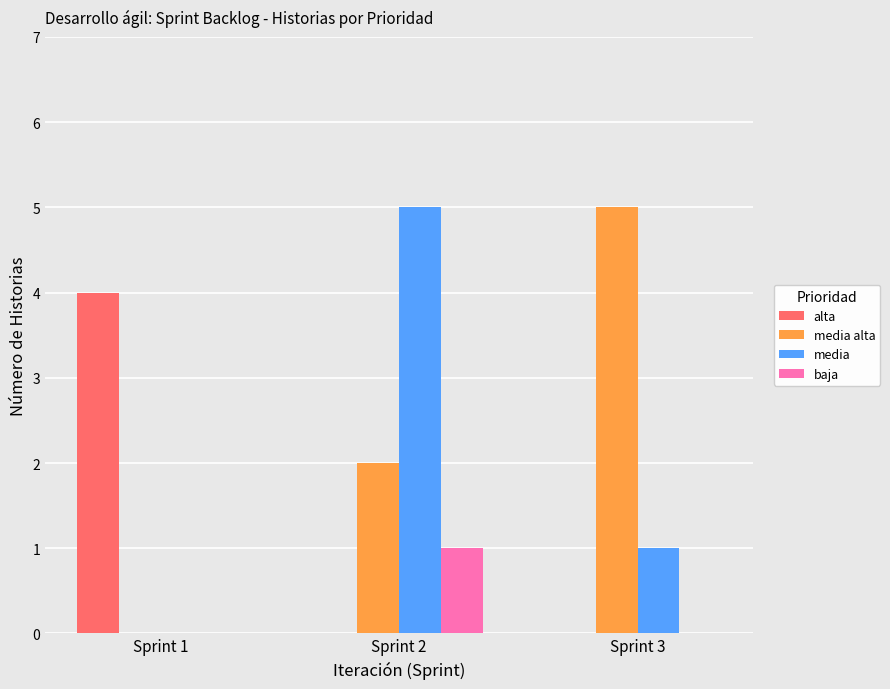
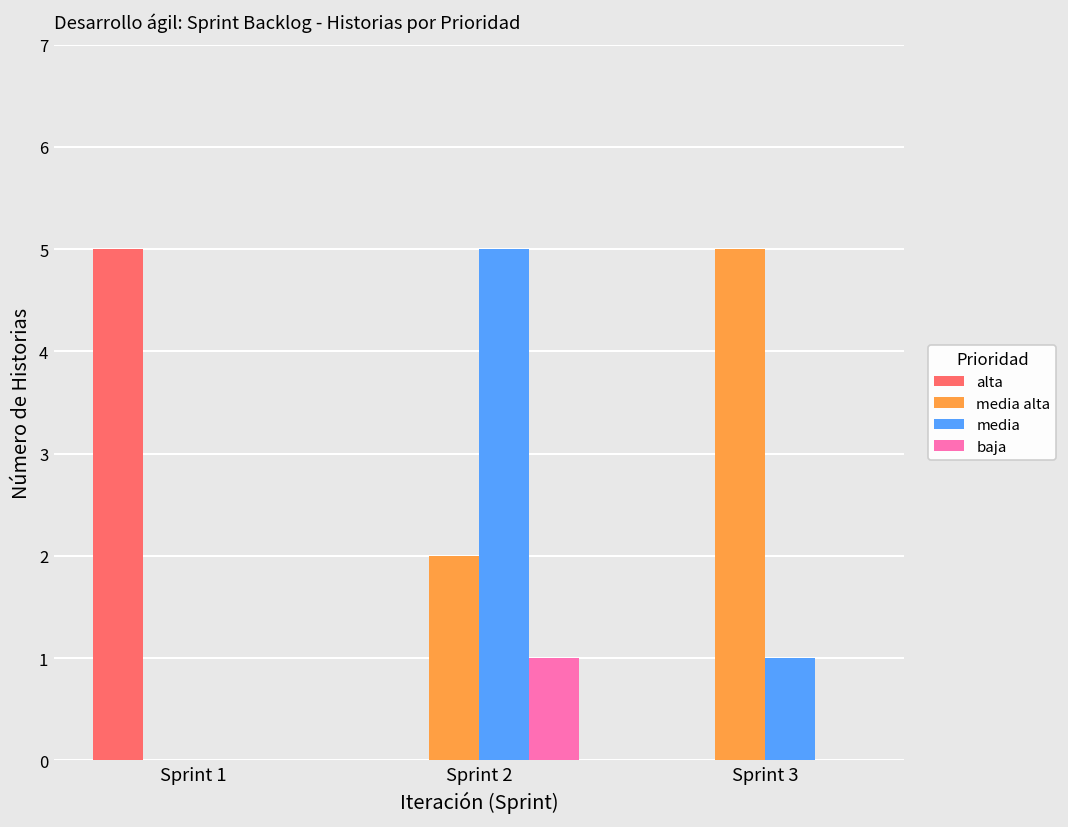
  {
    "alta": {
-     "Sprint 1": 4,
+     "Sprint 1": 5,
      "Sprint 2": 0,
      "Sprint 3": 0
    },
    "media alta": {
      "Sprint 1": 0,
      "Sprint 2": 2,
      "Sprint 3": 5
    },
    "media": {
      "Sprint 1": 0,
      "Sprint 2": 5,
      "Sprint 3": 1
    },
    "baja": {
      "Sprint 1": 0,
      "Sprint 2": 1,
      "Sprint 3": 0
    }
  }
